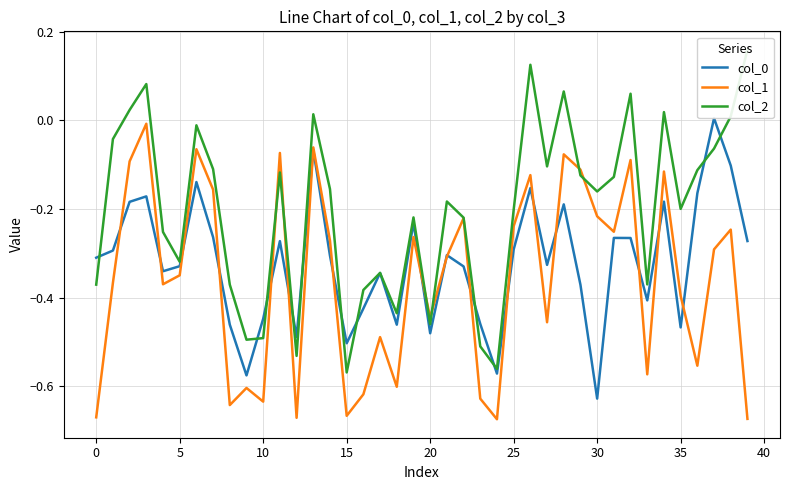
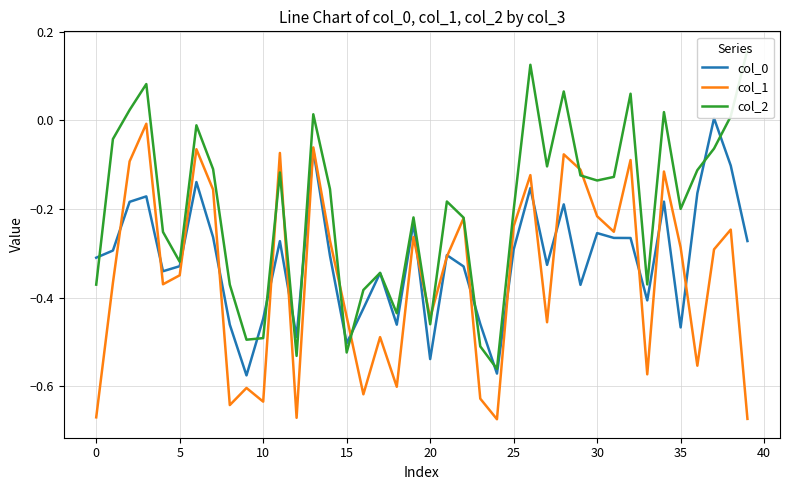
  {
    "col_0": {
      "0": -0.31,
      "5": -0.33,
      "10": -0.45,
      "15": -0.50,
-     "20": -0.48,
+     "20": -0.54,
      "25": -0.29,
-     "30": -0.63,
+     "30": -0.25,
      "35": -0.47
    },
    "col_1": {
      "0": -0.67,
      "5": -0.35,
      "10": -0.63,
-     "15": -0.67,
+     "15": -0.44,
      "20": -0.45,
      "25": -0.24,
      "30": -0.22,
-     "35": -0.40
+     "35": -0.29
    },
    "col_2": {
      "0": -0.37,
      "5": -0.32,
      "10": -0.49,
-     "15": -0.57,
+     "15": -0.52,
      "20": -0.46,
      "25": -0.20,
-     "30": -0.16,
+     "30": -0.14,
      "35": -0.20
    }
  }
